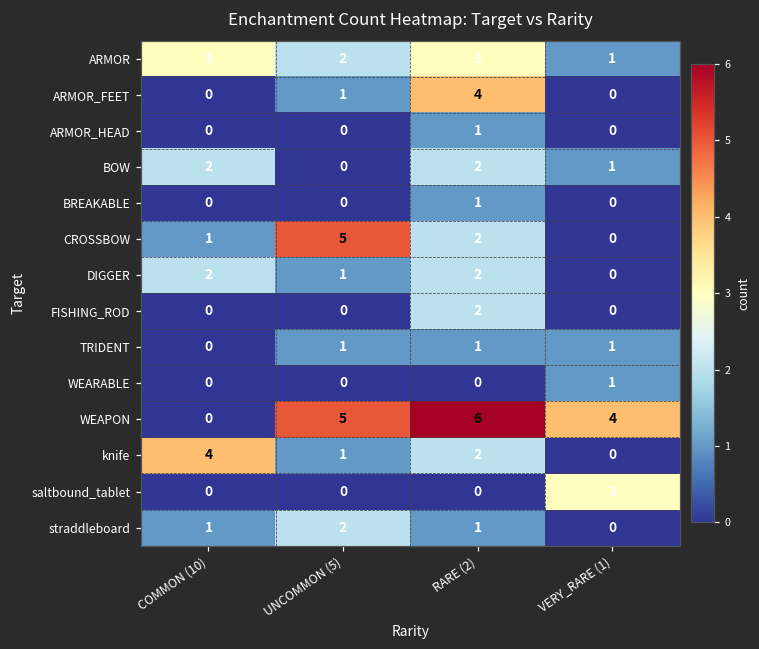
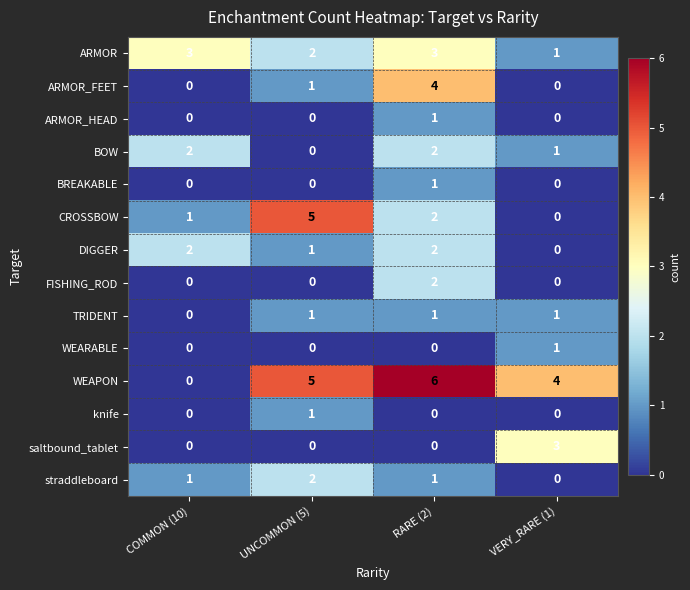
  {
    "ARMOR": {
      "COMMON (10)": 3,
      "UNCOMMON (5)": 2,
      "RARE (2)": 3,
      "VERY_RARE (1)": 1
    },
    "ARMOR_FEET": {
      "COMMON (10)": 0,
      "UNCOMMON (5)": 1,
      "RARE (2)": 4,
      "VERY_RARE (1)": 0
    },
    "ARMOR_HEAD": {
      "COMMON (10)": 0,
      "UNCOMMON (5)": 0,
      "RARE (2)": 1,
      "VERY_RARE (1)": 0
    },
    "BOW": {
      "COMMON (10)": 2,
      "UNCOMMON (5)": 0,
      "RARE (2)": 2,
      "VERY_RARE (1)": 1
    },
    "BREAKABLE": {
      "COMMON (10)": 0,
      "UNCOMMON (5)": 0,
      "RARE (2)": 1,
      "VERY_RARE (1)": 0
    },
    "CROSSBOW": {
      "COMMON (10)": 1,
      "UNCOMMON (5)": 5,
      "RARE (2)": 2,
      "VERY_RARE (1)": 0
    },
    "DIGGER": {
      "COMMON (10)": 2,
      "UNCOMMON (5)": 1,
      "RARE (2)": 2,
      "VERY_RARE (1)": 0
    },
    "FISHING_ROD": {
      "COMMON (10)": 0,
      "UNCOMMON (5)": 0,
      "RARE (2)": 2,
      "VERY_RARE (1)": 0
    },
    "TRIDENT": {
      "COMMON (10)": 0,
      "UNCOMMON (5)": 1,
      "RARE (2)": 1,
      "VERY_RARE (1)": 1
    },
    "WEARABLE": {
      "COMMON (10)": 0,
      "UNCOMMON (5)": 0,
      "RARE (2)": 0,
      "VERY_RARE (1)": 1
    },
    "WEAPON": {
      "COMMON (10)": 0,
      "UNCOMMON (5)": 5,
      "RARE (2)": 6,
      "VERY_RARE (1)": 4
    },
    "knife": {
-     "COMMON (10)": 4,
+     "COMMON (10)": 0,
      "UNCOMMON (5)": 1,
-     "RARE (2)": 2,
+     "RARE (2)": 0,
      "VERY_RARE (1)": 0
    },
    "saltbound_tablet": {
      "COMMON (10)": 0,
      "UNCOMMON (5)": 0,
      "RARE (2)": 0,
      "VERY_RARE (1)": 3
    },
    "straddleboard": {
      "COMMON (10)": 1,
      "UNCOMMON (5)": 2,
      "RARE (2)": 1,
      "VERY_RARE (1)": 0
    }
  }
